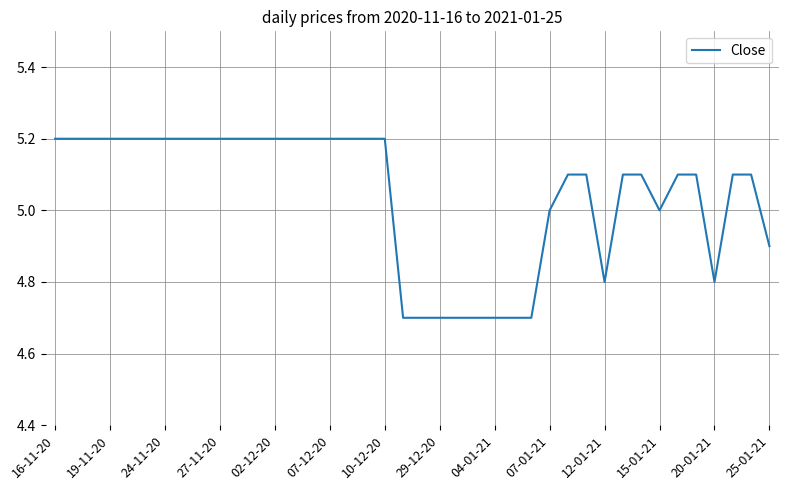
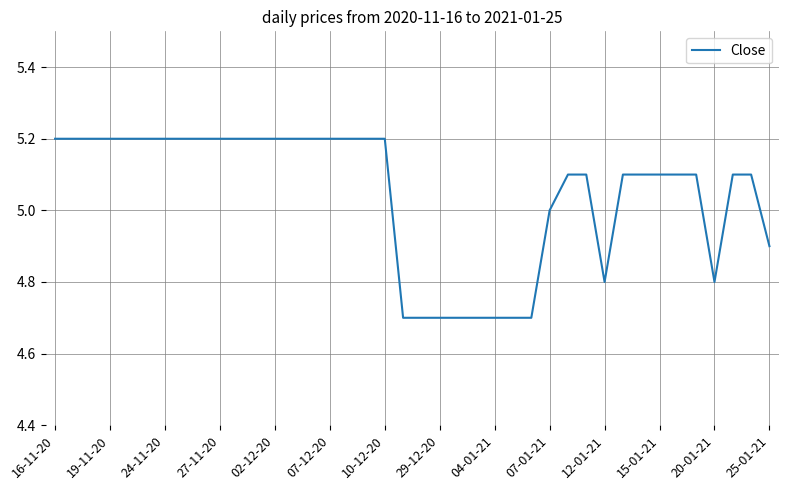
  {
    "16-11-20": 5.2,
    "19-11-20": 5.2,
    "24-11-20": 5.2,
    "27-11-20": 5.2,
    "02-12-20": 5.2,
    "07-12-20": 5.2,
    "10-12-20": 5.2,
    "29-12-20": 4.7,
    "04-01-21": 4.7,
    "07-01-21": 5.0,
    "12-01-21": 4.8,
-   "15-01-21": 5.0,
+   "15-01-21": 5.1,
    "20-01-21": 4.8,
    "25-01-21": 4.9
  }
